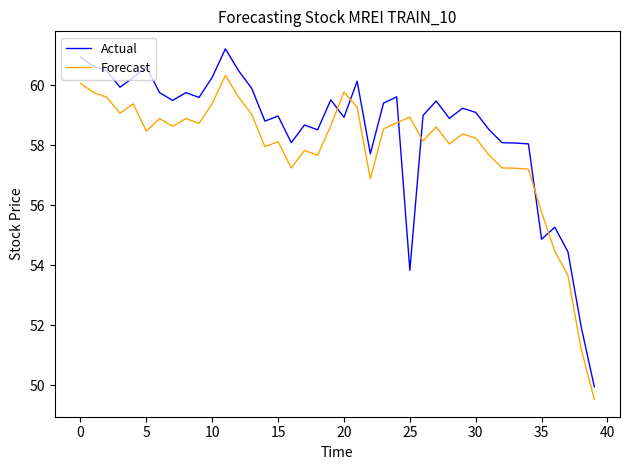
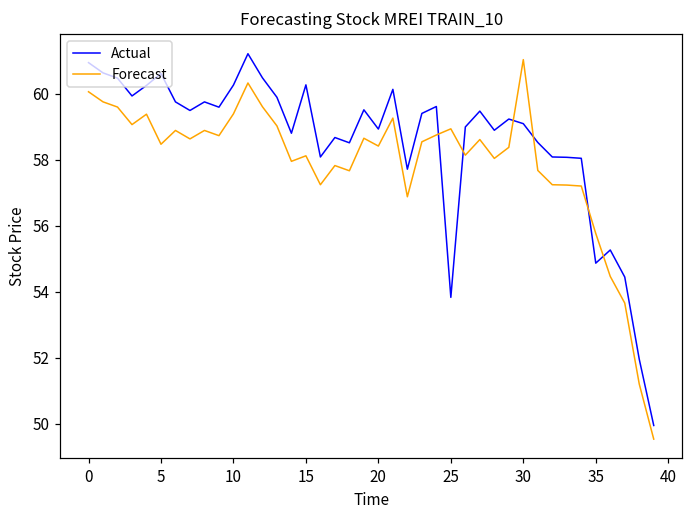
  {
    "Actual": {
      "10": 60.3,
-     "15": 59.0,
+     "15": 60.3,
      "20": 58.9,
      "25": 53.8,
      "30": 59.1,
      "35": 54.9
    },
    "Forecast": {
      "0": 60.1,
      "5": 58.5,
      "10": 59.4,
      "15": 58.1,
-     "20": 59.8,
+     "20": 58.4,
      "25": 58.9,
-     "30": 58.2,
+     "30": 61.0,
      "35": 55.8
    }
  }
